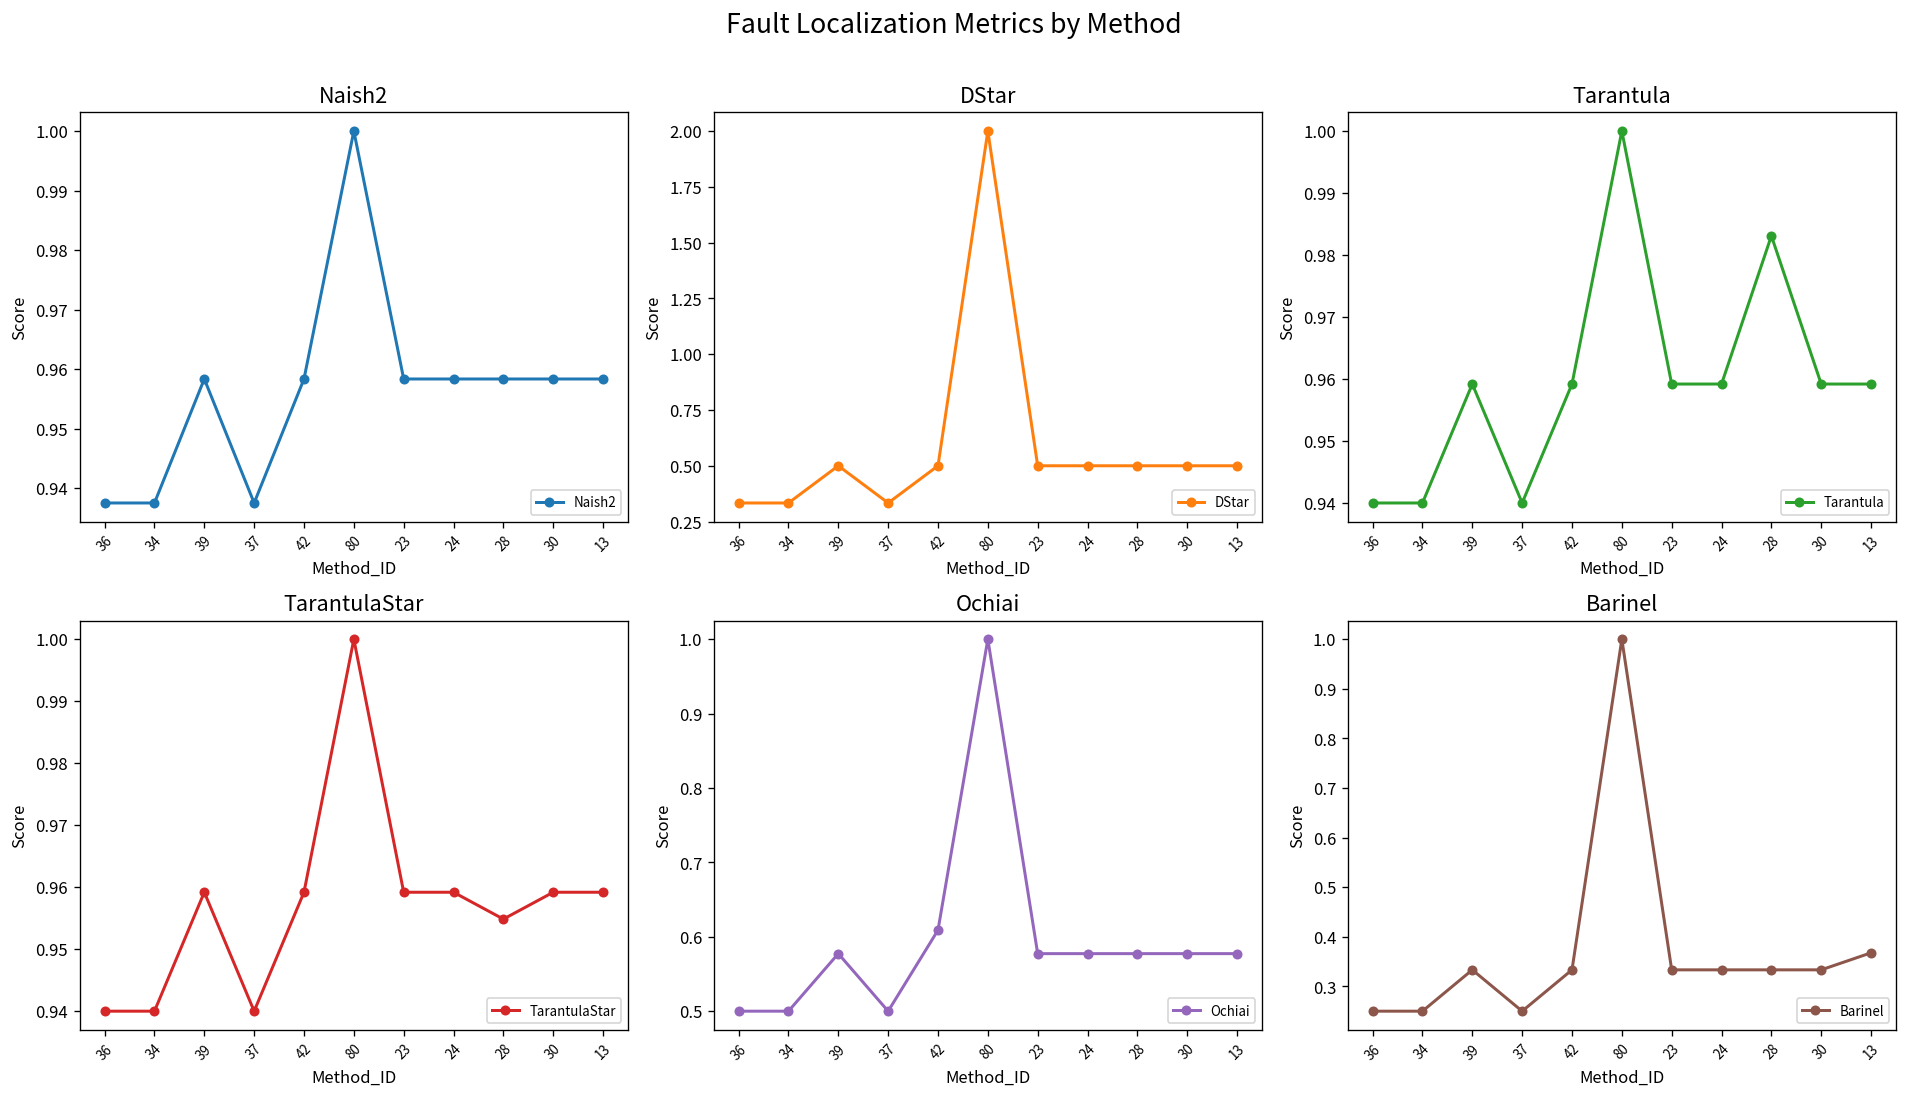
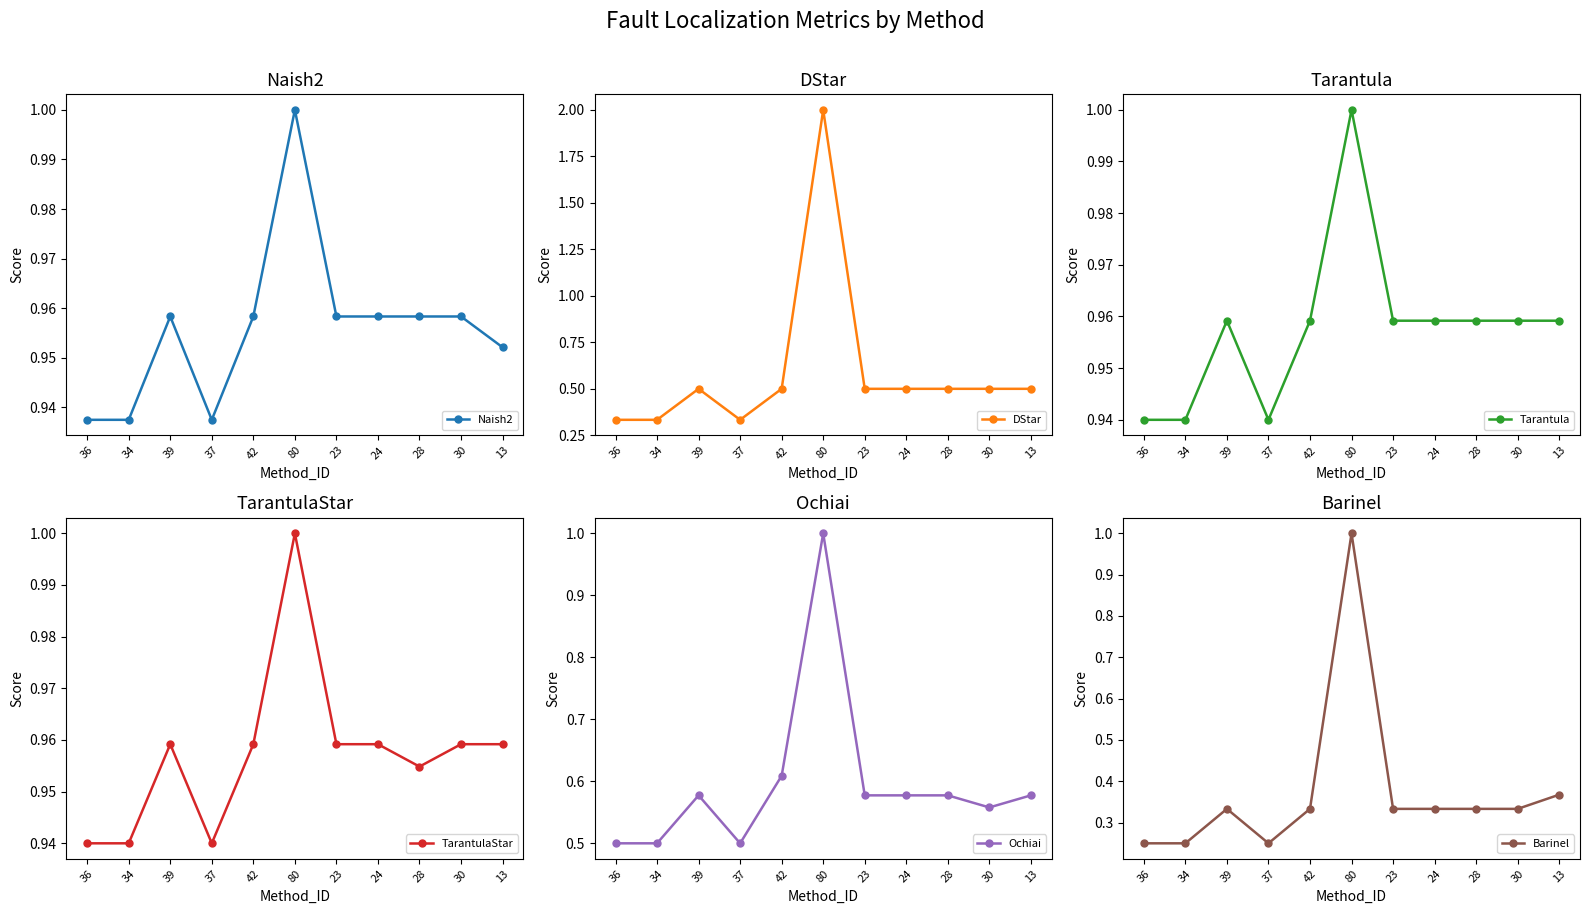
  {
    "Naish2": {
      "36": 0.938,
      "34": 0.938,
      "39": 0.958,
      "37": 0.938,
      "42": 0.958,
      "80": 1.000,
      "23": 0.958,
      "24": 0.958,
      "28": 0.958,
      "30": 0.958,
-     "13": 0.958
+     "13": 0.952
    },
    "DStar": {
      "36": 0.33,
      "34": 0.33,
      "39": 0.50,
      "37": 0.33,
      "42": 0.50,
      "80": 2.00,
      "23": 0.50,
      "24": 0.50,
      "28": 0.50,
      "30": 0.50,
      "13": 0.50
    },
    "Tarantula": {
      "36": 0.940,
      "34": 0.940,
      "39": 0.959,
      "37": 0.940,
      "42": 0.959,
      "80": 1.000,
      "23": 0.959,
      "24": 0.959,
-     "28": 0.983,
+     "28": 0.959,
      "30": 0.959,
      "13": 0.959
    },
    "TarantulaStar": {
      "36": 0.940,
      "34": 0.940,
      "39": 0.959,
      "37": 0.940,
      "42": 0.959,
      "80": 1.000,
      "23": 0.959,
      "24": 0.959,
      "28": 0.955,
      "30": 0.959,
      "13": 0.959
    },
    "Ochiai": {
      "36": 0.50,
      "34": 0.50,
      "39": 0.58,
      "37": 0.50,
      "42": 0.61,
      "80": 1.00,
      "23": 0.58,
      "24": 0.58,
      "28": 0.58,
-     "30": 0.58,
+     "30": 0.56,
      "13": 0.58
    },
    "Barinel": {
      "36": 0.25,
      "34": 0.25,
      "39": 0.33,
      "37": 0.25,
      "42": 0.33,
      "80": 1.00,
      "23": 0.33,
      "24": 0.33,
      "28": 0.33,
      "30": 0.33,
      "13": 0.37
    }
  }
